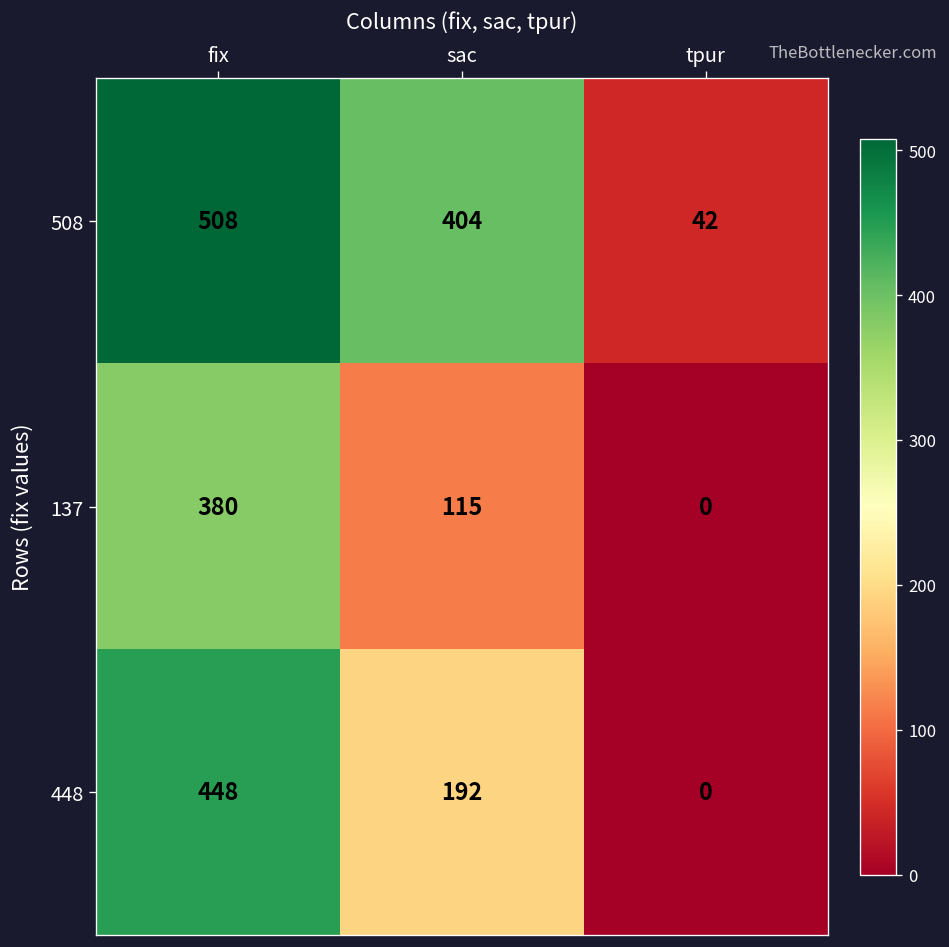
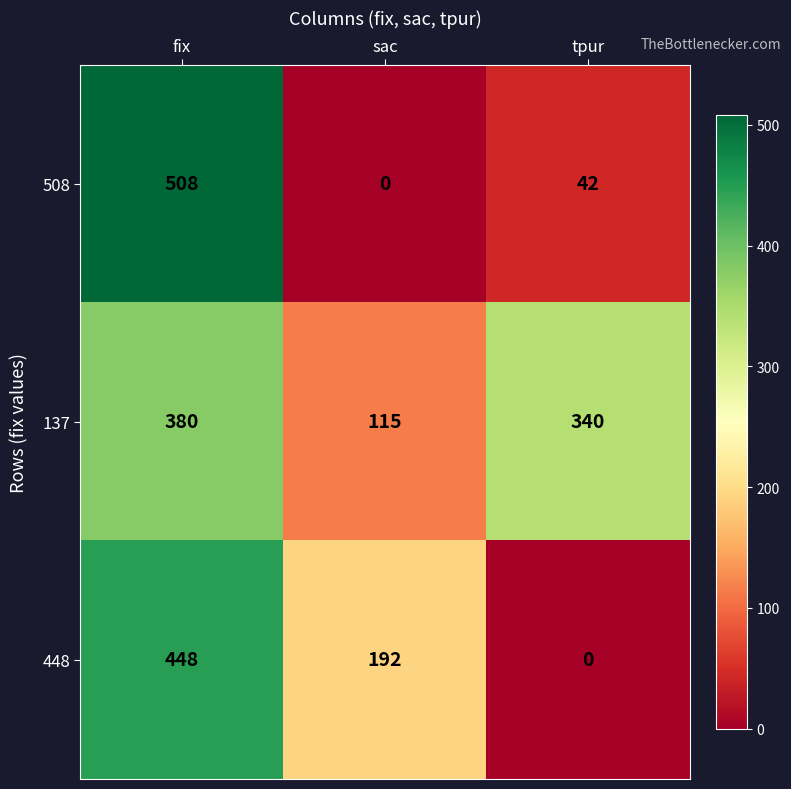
  {
    "508": {
      "fix": 508,
-     "sac": 404,
+     "sac": 0,
      "tpur": 42
    },
    "137": {
      "fix": 380,
      "sac": 115,
-     "tpur": 0
+     "tpur": 340
    },
    "448": {
      "fix": 448,
      "sac": 192,
      "tpur": 0
    }
  }
